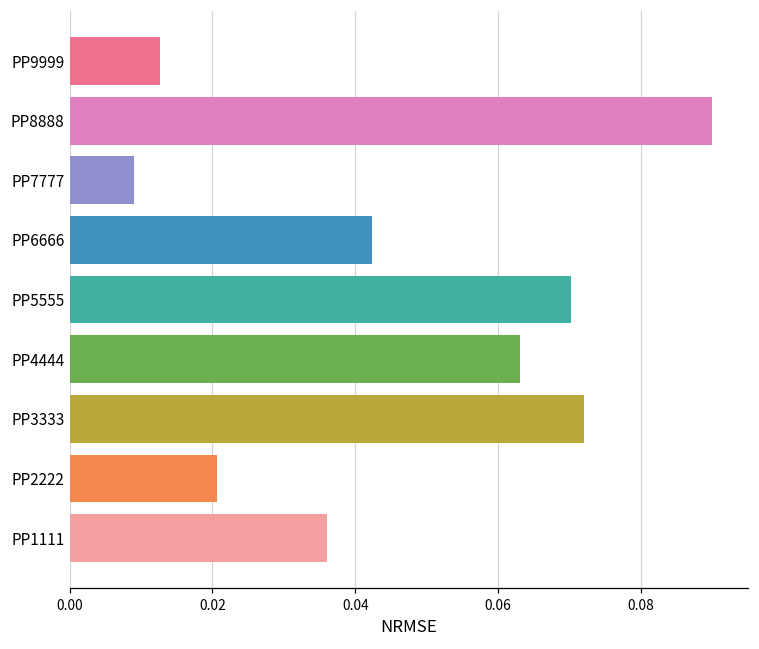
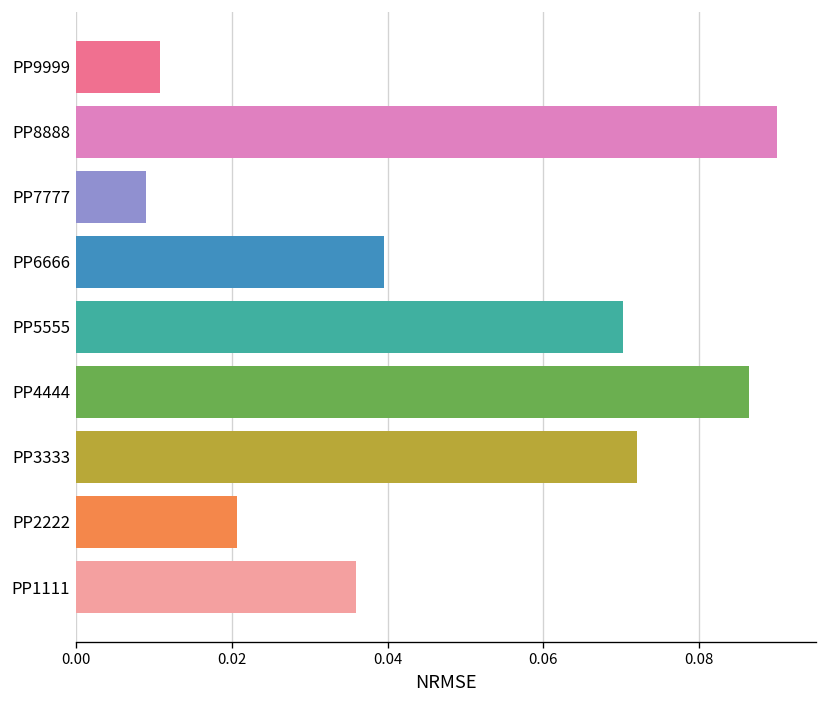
  {
-   "PP9999": 0.013,
+   "PP9999": 0.011,
    "PP8888": 0.090,
    "PP7777": 0.009,
-   "PP6666": 0.042,
+   "PP6666": 0.040,
    "PP5555": 0.070,
-   "PP4444": 0.063,
+   "PP4444": 0.086,
    "PP3333": 0.072,
    "PP2222": 0.021,
    "PP1111": 0.036
  }
